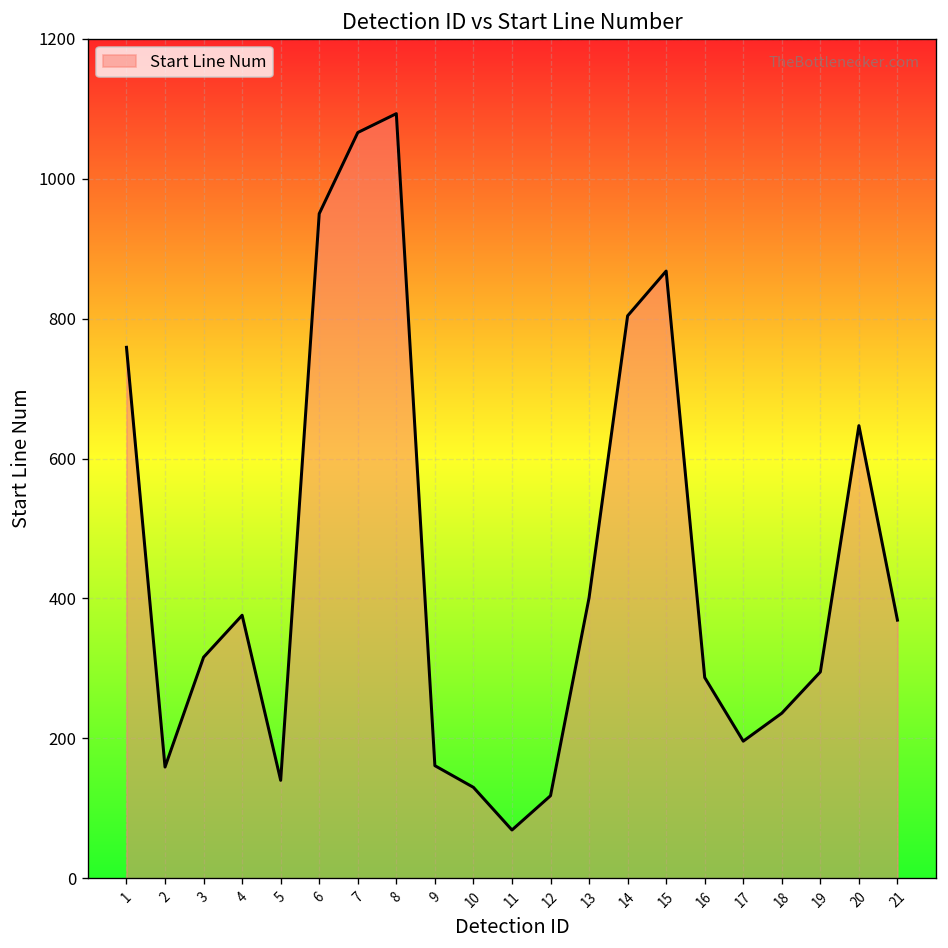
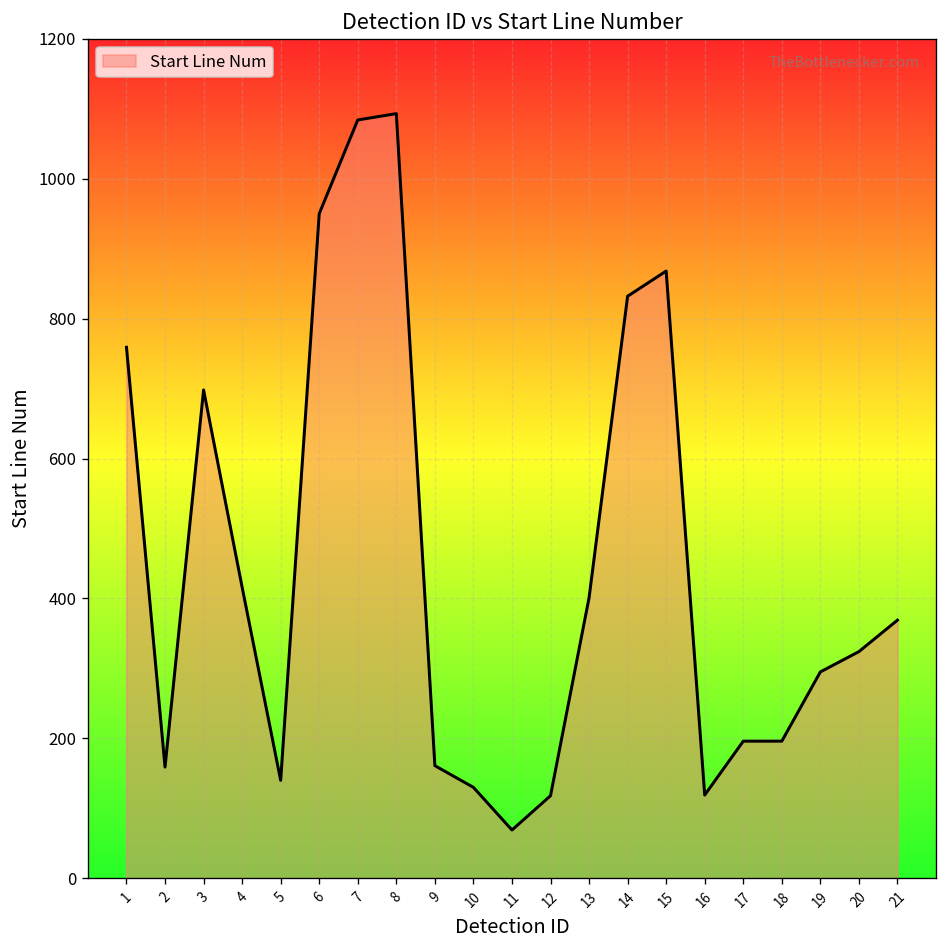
  {
    "1": 760,
    "2": 160,
-   "3": 320,
-   "4": 380,
+   "3": 700,
+   "4": 420,
    "5": 140,
    "6": 950,
-   "7": 1070,
+   "7": 1080,
    "8": 1090,
    "9": 160,
    "10": 130,
    "11": 70,
    "12": 120,
    "13": 400,
-   "14": 800,
+   "14": 830,
    "15": 870,
-   "16": 290,
+   "16": 120,
    "17": 200,
-   "18": 240,
+   "18": 200,
    "19": 300,
-   "20": 650,
+   "20": 320,
    "21": 370
  }
